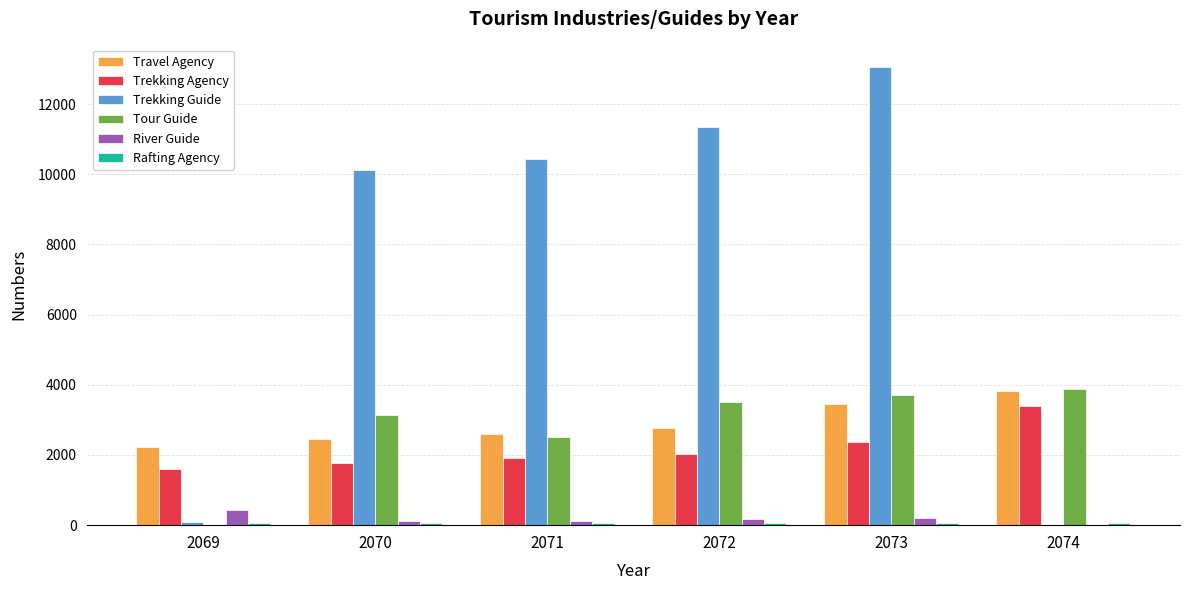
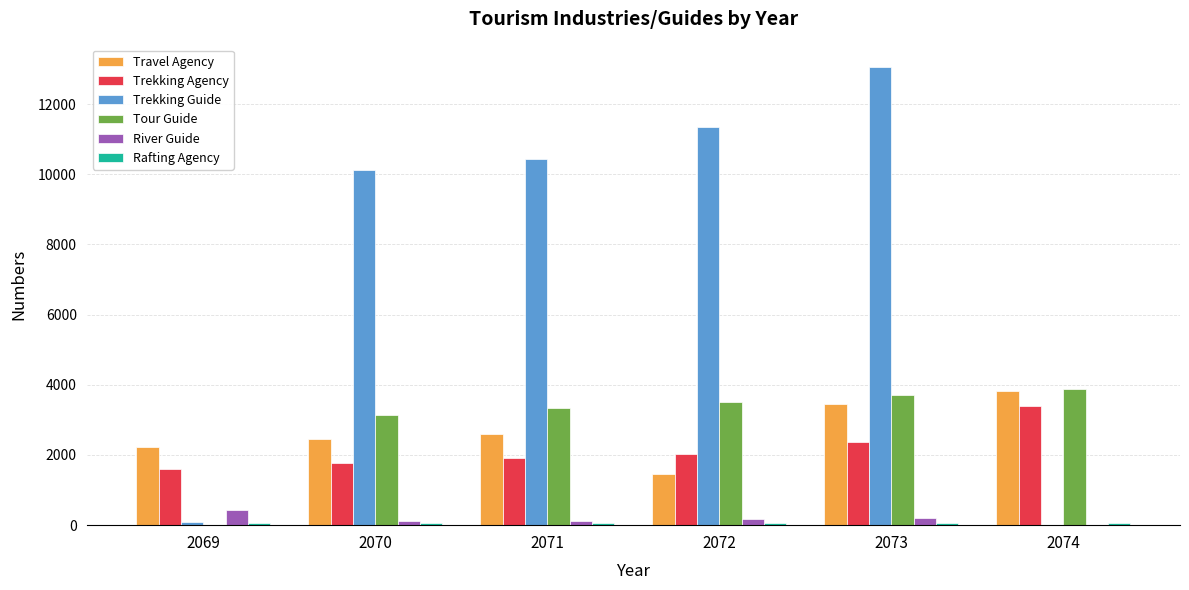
  {
    "Travel Agency": {
      "2069": 2200,
      "2070": 2500,
      "2071": 2600,
-     "2072": 2800,
+     "2072": 1500,
      "2073": 3400,
      "2074": 3800
    },
    "Trekking Agency": {
      "2069": 1600,
      "2070": 1800,
      "2071": 1900,
      "2072": 2000,
      "2073": 2400,
      "2074": 3400
    },
    "Trekking Guide": {
      "2069": 100,
      "2070": 10100,
      "2071": 10400,
      "2072": 11400,
      "2073": 13000,
      "2074": 0
    },
    "Tour Guide": {
      "2069": 0,
      "2070": 3100,
-     "2071": 2500,
+     "2071": 3300,
      "2072": 3500,
      "2073": 3700,
      "2074": 3900
    },
    "River Guide": {
      "2069": 400,
      "2070": 100,
      "2071": 100,
      "2072": 200,
      "2073": 200,
      "2074": 0
    },
    "Rafting Agency": {
      "2073": 100,
      "2074": 100
    }
  }
